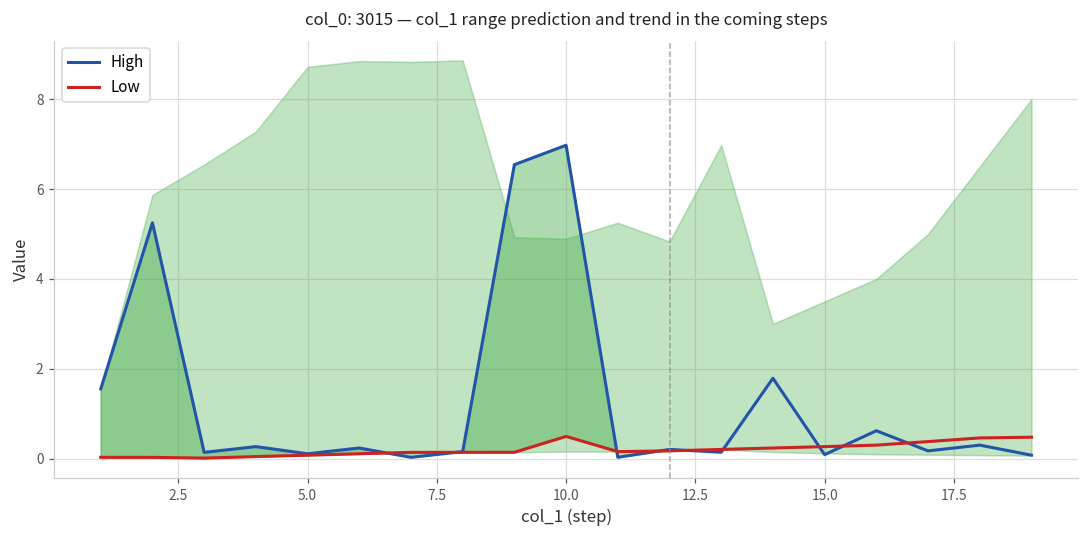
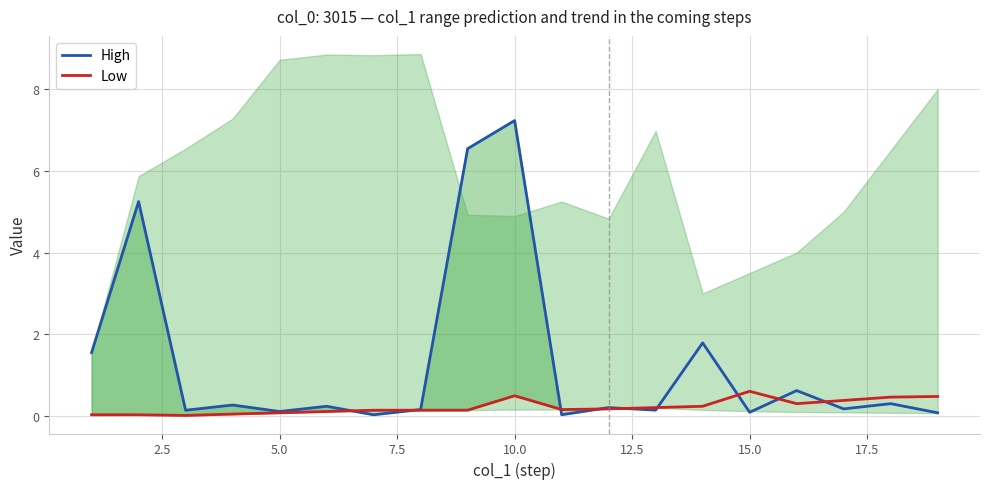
  {
    "High": {
-     "10.0": 7.0,
+     "10.0": 7.2,
      "15.0": 0.1
    },
    "Low": {
      "10.0": 0.5,
-     "15.0": 0.3
+     "15.0": 0.6
    }
  }
